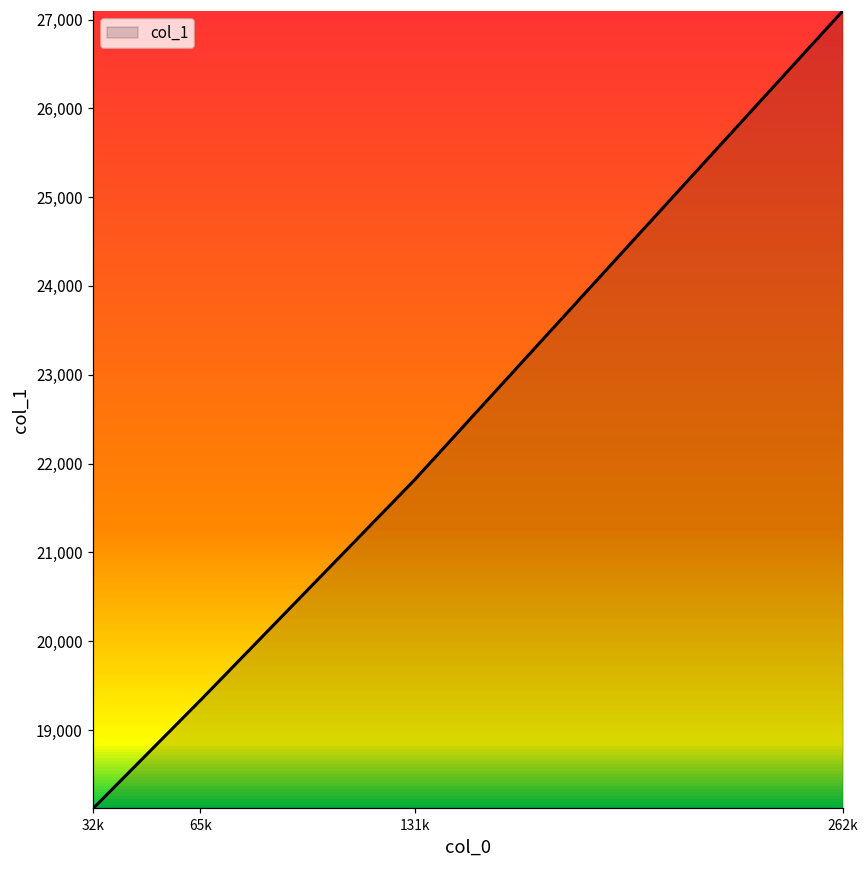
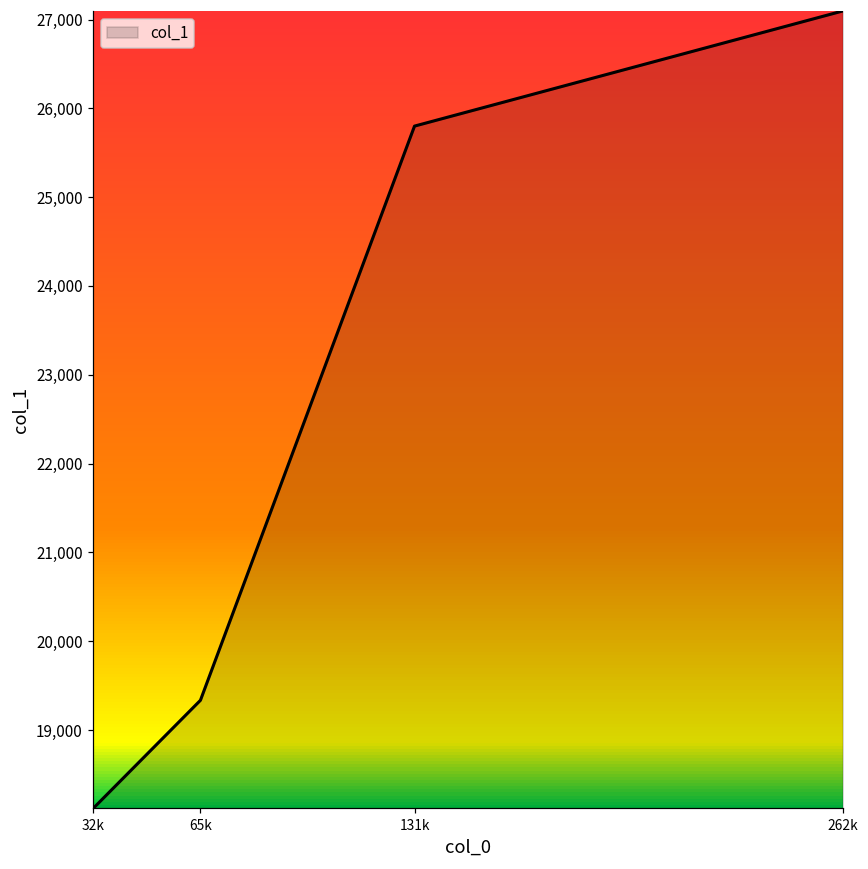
  {
    "32k": "18,100",
    "65k": "19,300",
-   "131k": "21,800",
+   "131k": "25,800",
    "262k": "27,100"
  }
